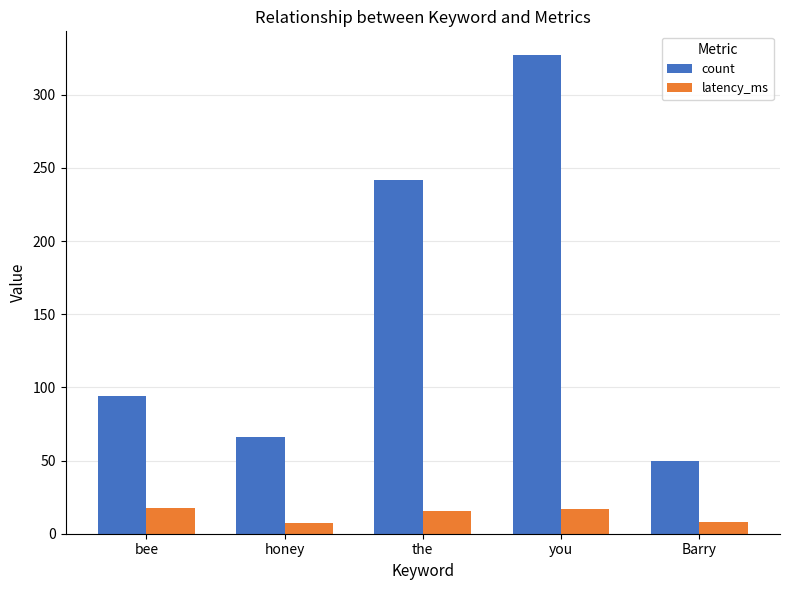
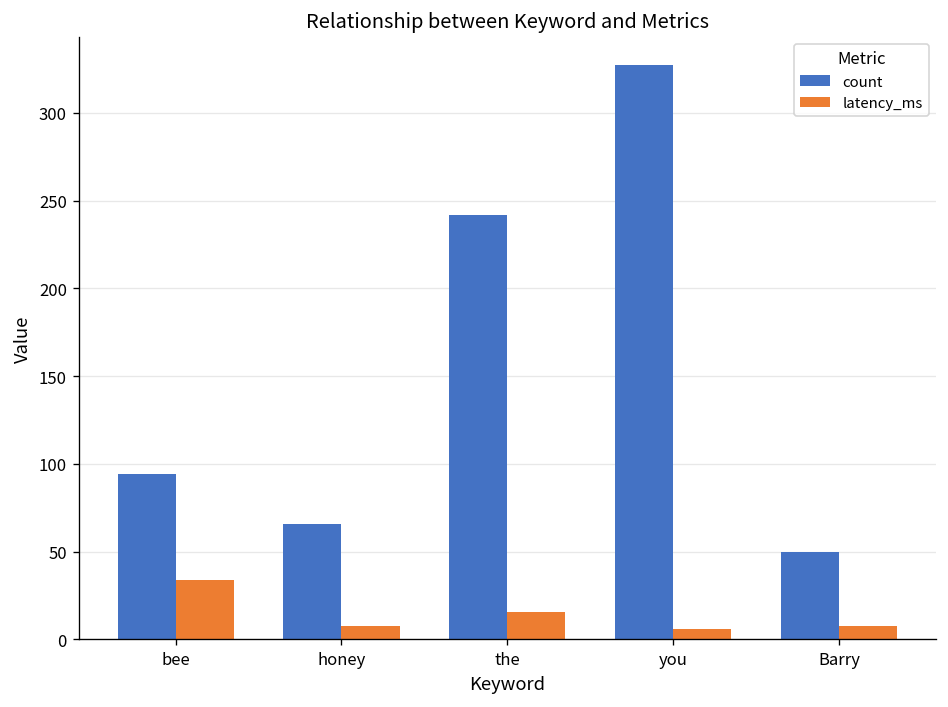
  {
    "count": {
      "bee": 94,
      "honey": 66,
      "the": 242,
      "you": 327,
      "Barry": 50
    },
    "latency_ms": {
-     "bee": 18,
+     "bee": 34,
      "honey": 8,
      "the": 16,
-     "you": 17,
+     "you": 6,
      "Barry": 8
    }
  }
